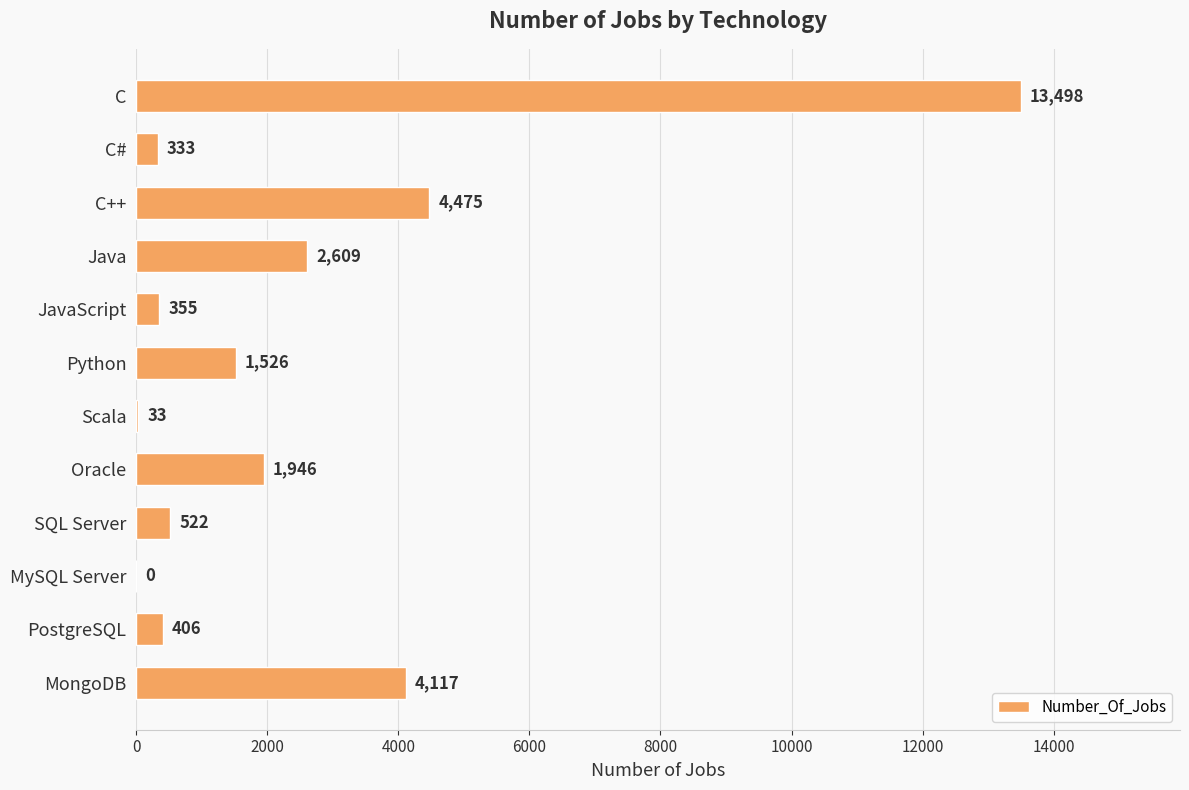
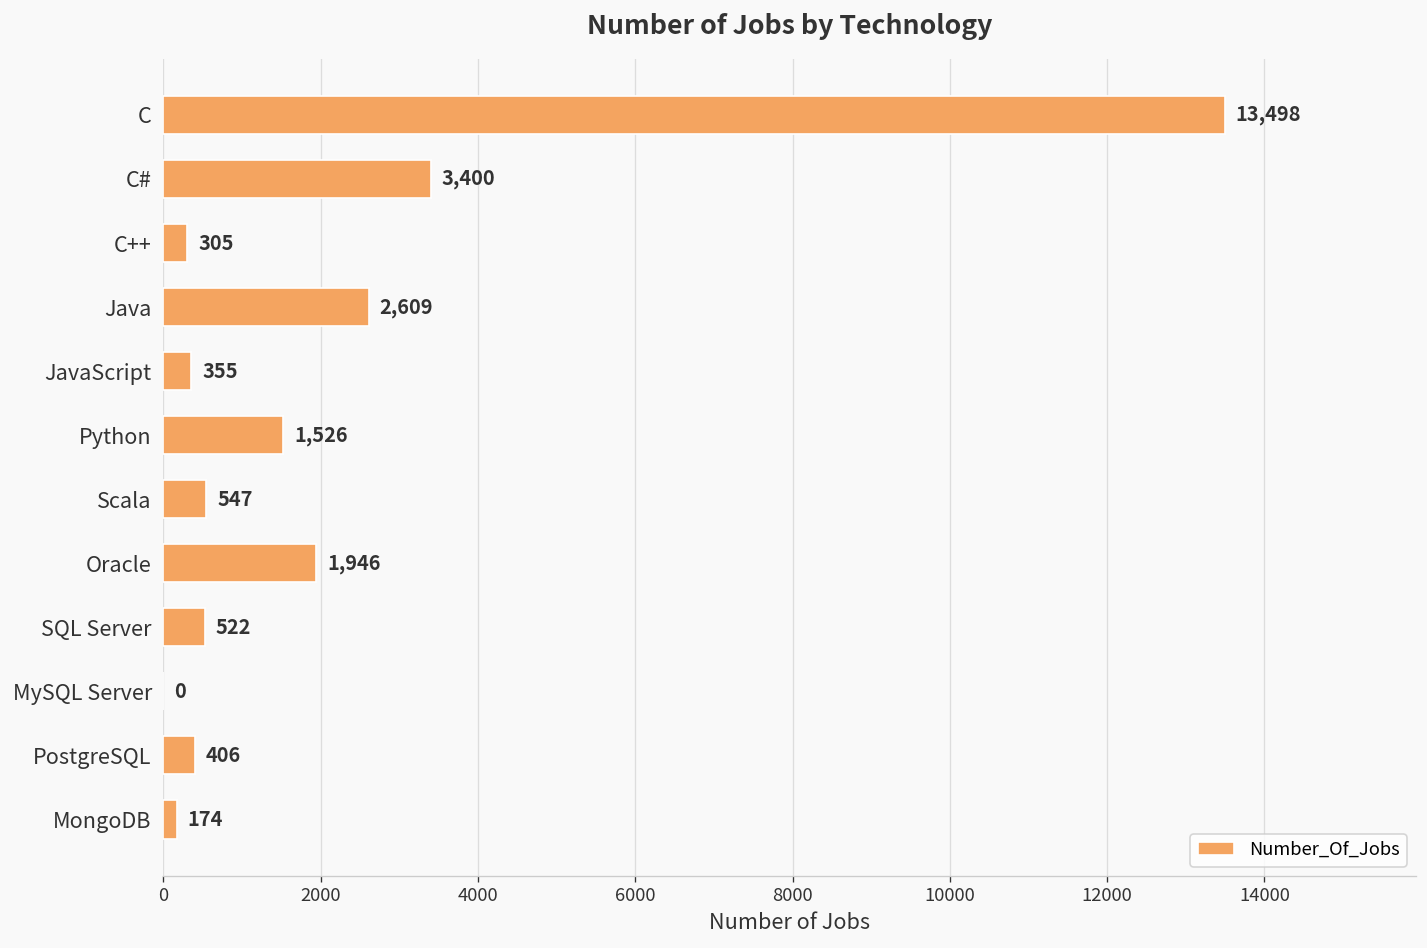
  {
    "C": "13,498",
-   "C#": "333",
-   "C++": "4,475",
+   "C#": "3,400",
+   "C++": "305",
    "Java": "2,609",
    "JavaScript": "355",
    "Python": "1,526",
-   "Scala": "33",
+   "Scala": "547",
    "Oracle": "1,946",
    "SQL Server": "522",
    "MySQL Server": "0",
    "PostgreSQL": "406",
-   "MongoDB": "4,117"
+   "MongoDB": "174"
  }
